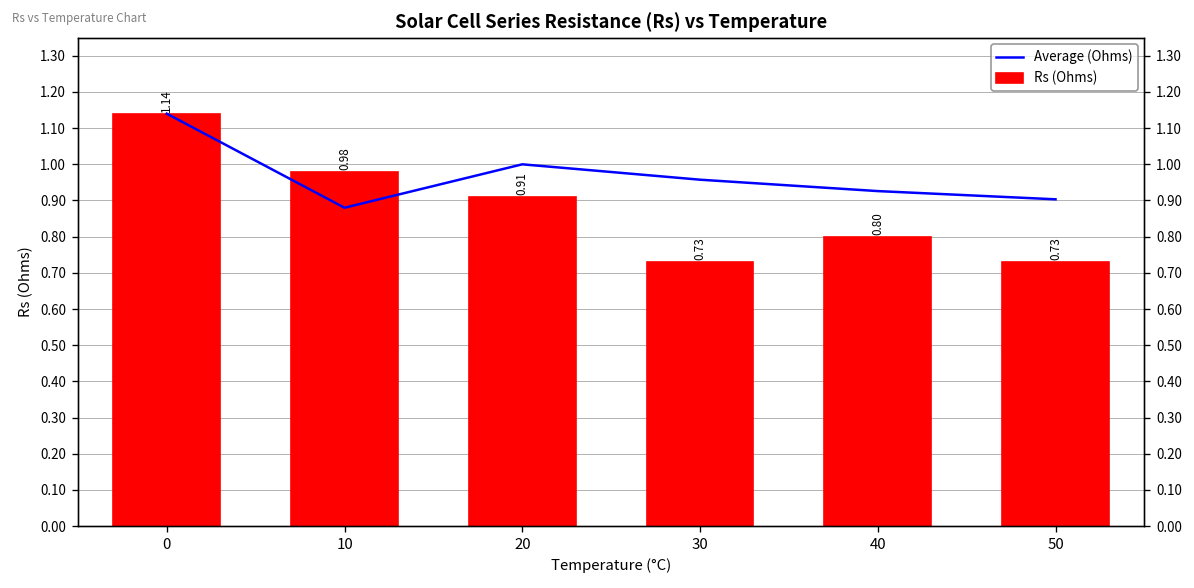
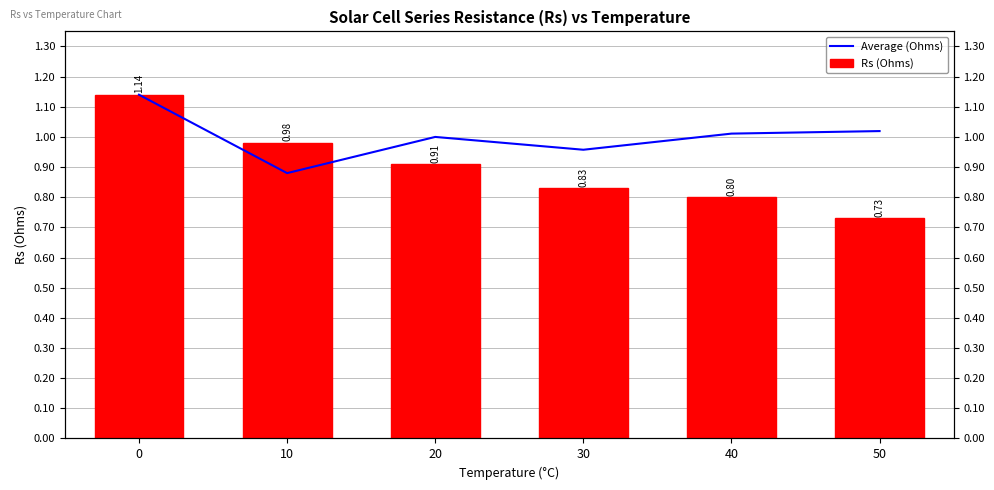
  {
    "Average (Ohms)": {
      "10": 0.88,
      "20": 1.00,
      "30": 0.96,
-     "40": 0.93,
-     "50": 0.90
+     "40": 1.01,
+     "50": 1.02
    },
    "Rs (Ohms)": {
      "10": 0.98,
      "20": 0.91,
-     "30": 0.73,
+     "30": 0.83,
      "40": 0.80,
      "50": 0.73
    }
  }
